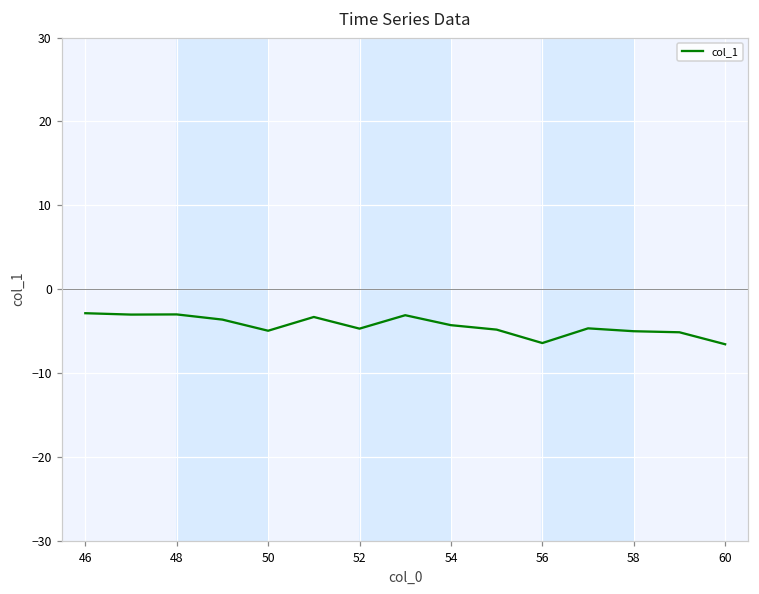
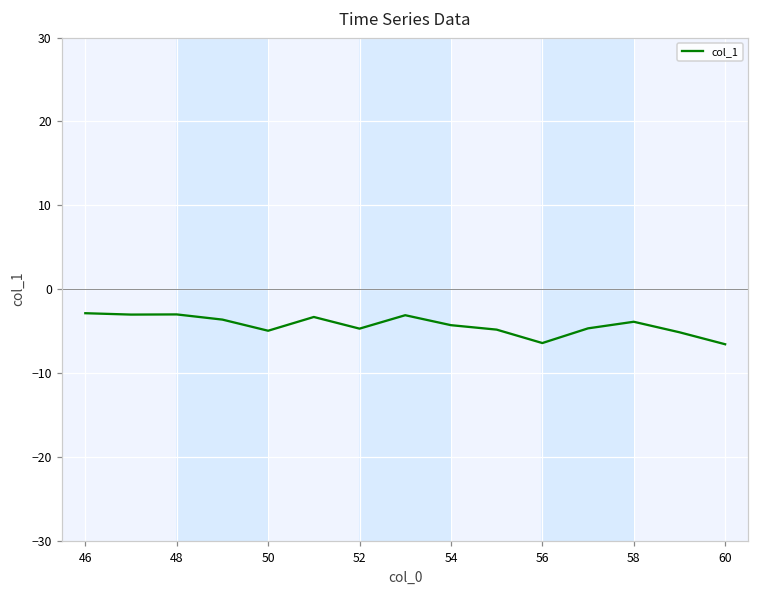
  {
    "46": -3,
    "48": -3,
    "50": -5,
    "52": -5,
    "54": -4,
    "56": -6,
-   "58": -5,
+   "58": -4,
    "60": -7
  }
